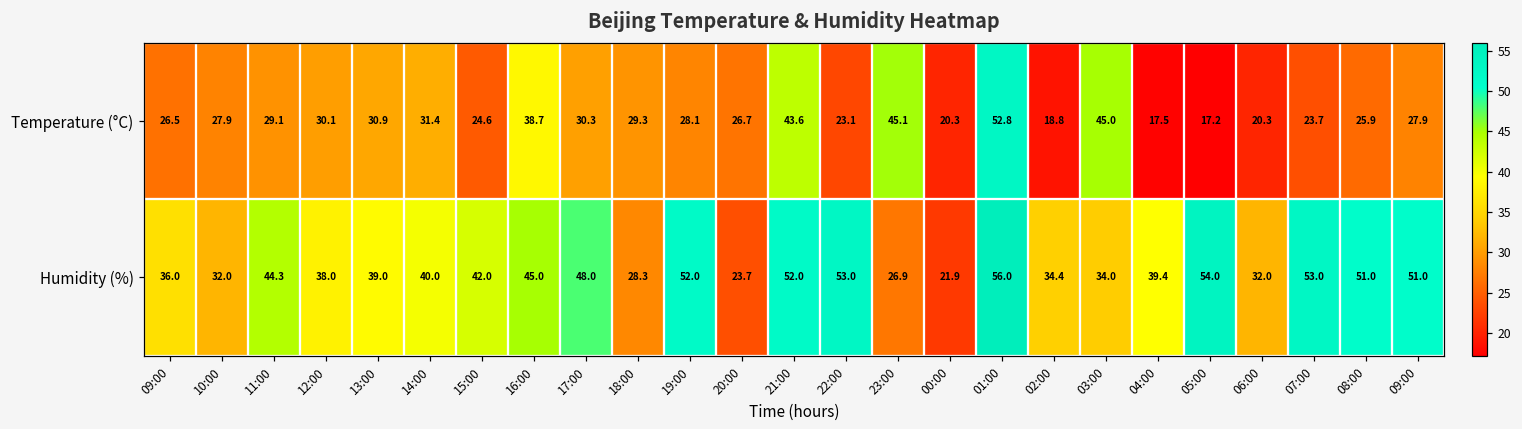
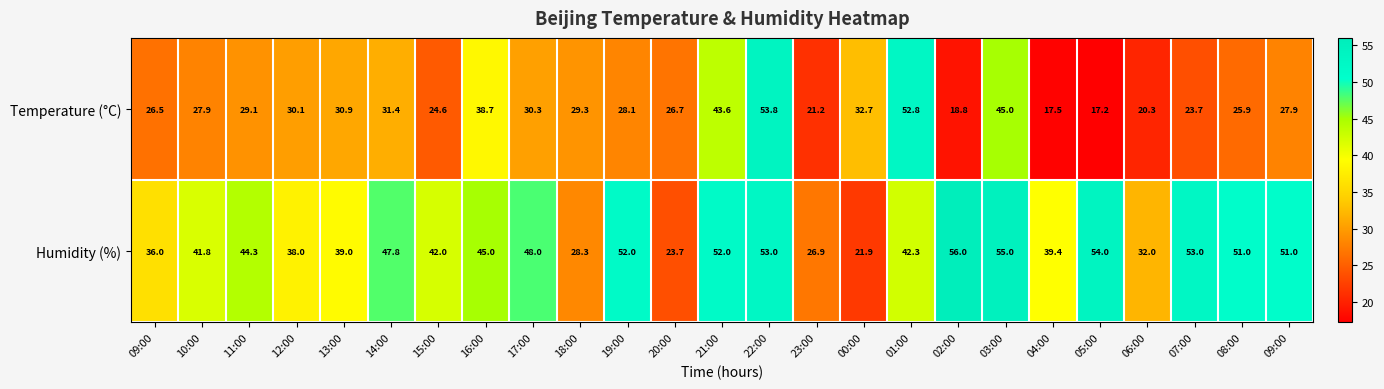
  {
    "Temperature (°C)": {
      "10:00": 27.9,
      "11:00": 29.1,
      "12:00": 30.1,
      "13:00": 30.9,
      "14:00": 31.4,
      "15:00": 24.6,
      "16:00": 38.7,
      "17:00": 30.3,
      "18:00": 29.3,
      "19:00": 28.1,
      "20:00": 26.7,
      "21:00": 43.6,
-     "22:00": 23.1,
-     "23:00": 45.1,
-     "00:00": 20.3,
+     "22:00": 53.8,
+     "23:00": 21.2,
+     "00:00": 32.7,
      "01:00": 52.8,
      "02:00": 18.8,
      "03:00": 45.0,
      "04:00": 17.5,
      "05:00": 17.2,
      "06:00": 20.3,
      "07:00": 23.7,
      "08:00": 25.9
    },
    "Humidity (%)": {
-     "10:00": 32.0,
+     "10:00": 41.8,
      "11:00": 44.3,
      "12:00": 38.0,
      "13:00": 39.0,
-     "14:00": 40.0,
+     "14:00": 47.8,
      "15:00": 42.0,
      "16:00": 45.0,
      "17:00": 48.0,
      "18:00": 28.3,
      "19:00": 52.0,
      "20:00": 23.7,
      "21:00": 52.0,
      "22:00": 53.0,
      "23:00": 26.9,
      "00:00": 21.9,
-     "01:00": 56.0,
-     "02:00": 34.4,
-     "03:00": 34.0,
+     "01:00": 42.3,
+     "02:00": 56.0,
+     "03:00": 55.0,
      "04:00": 39.4,
      "05:00": 54.0,
      "06:00": 32.0,
      "07:00": 53.0,
      "08:00": 51.0
    }
  }
